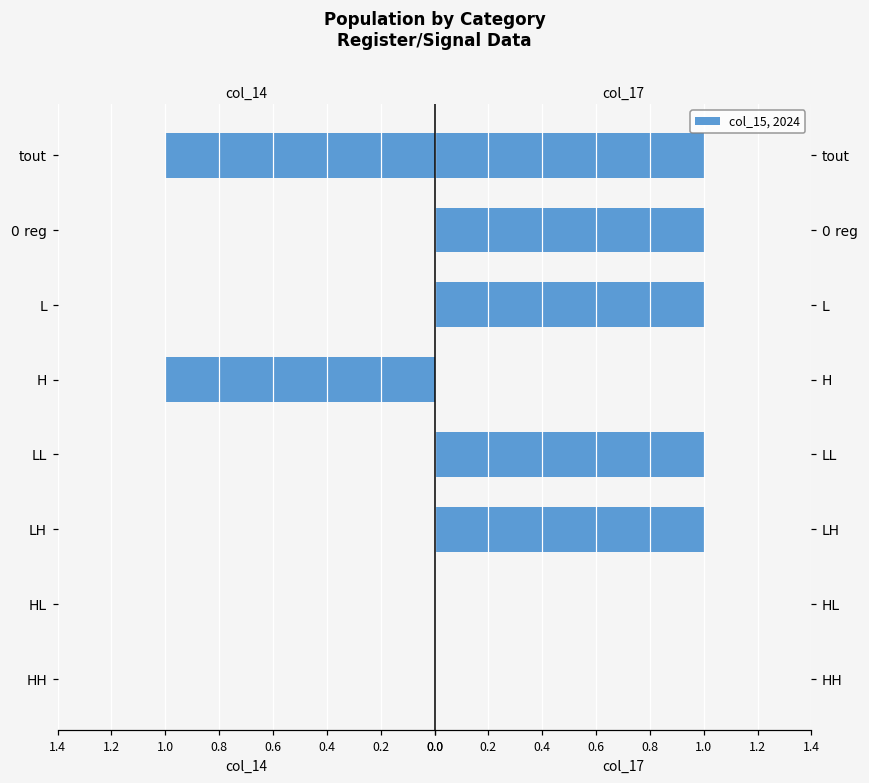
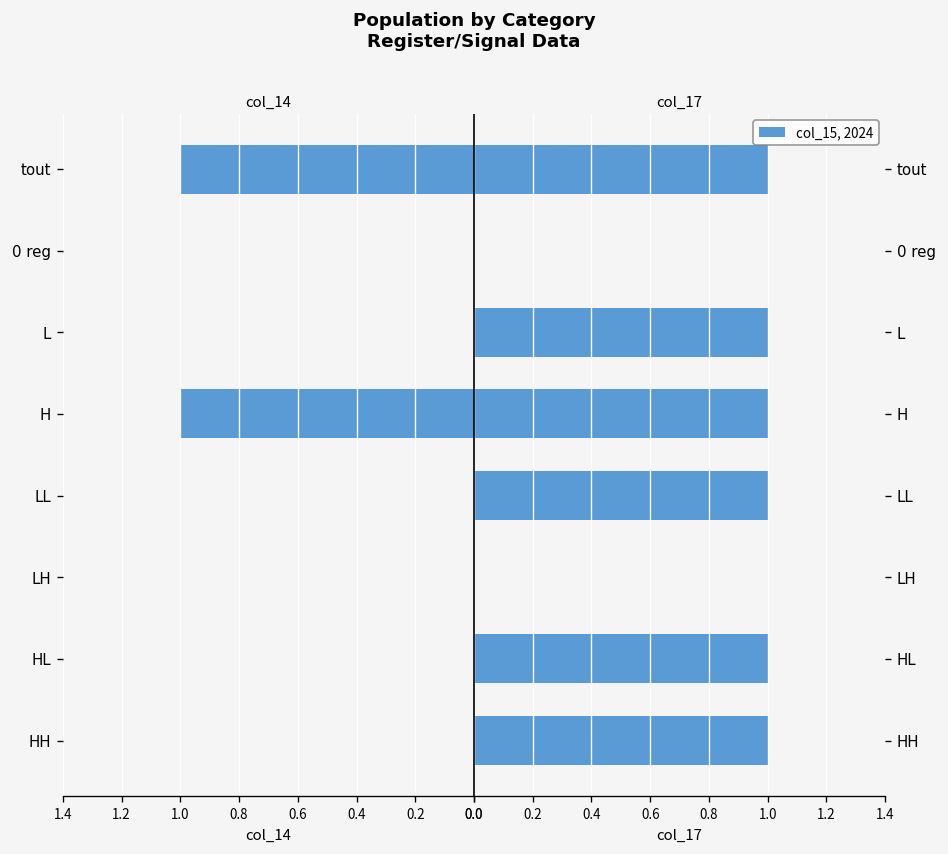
  {
    "col_14": {
      "tout": 1.00,
      "0 reg": 0.00,
      "L": 0.00,
      "H": 1.00,
      "LL": 0.00,
      "LH": 0.00,
      "HL": 0.00,
      "HH": 0.00
    },
    "col_17": {
      "tout": 1,
-     "0 reg": 1,
+     "0 reg": 0,
      "L": 1,
-     "H": 0,
+     "H": 1,
      "LL": 1,
-     "LH": 1,
-     "HL": 0,
-     "HH": 0
+     "LH": 0,
+     "HL": 1,
+     "HH": 1
    }
  }
